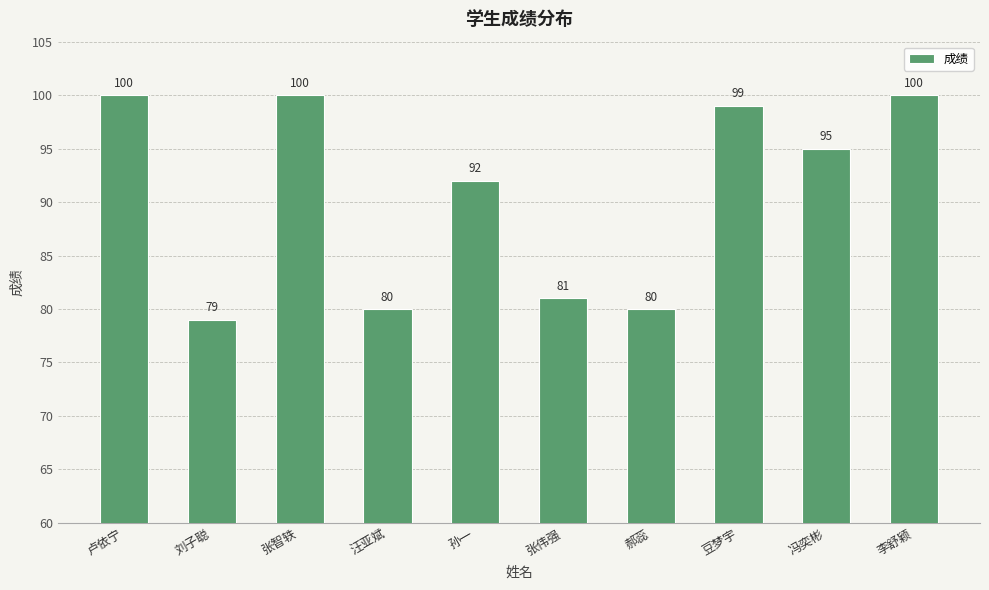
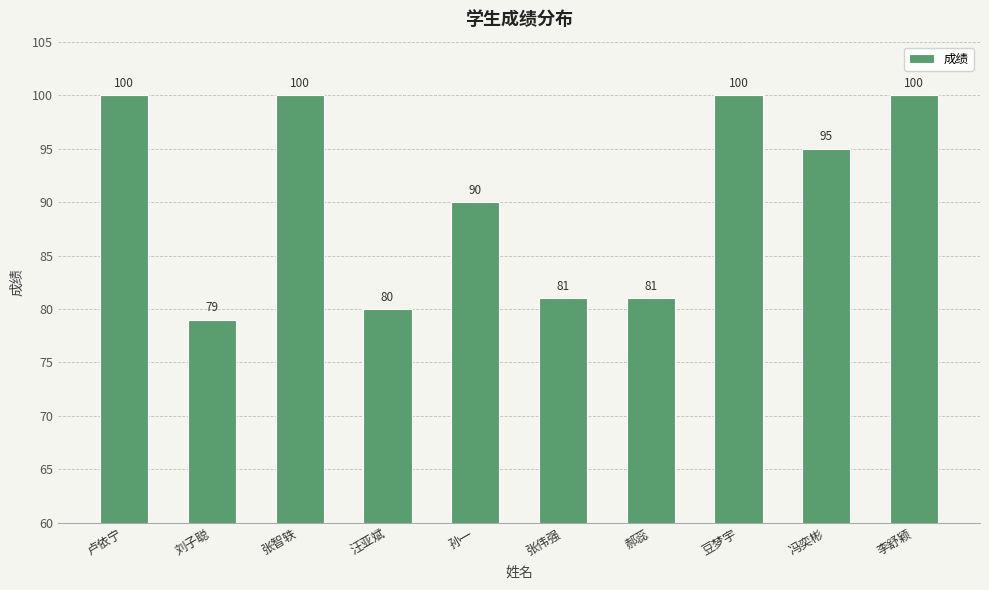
  {
    "卢依宁": 100,
    "刘子聪": 79,
    "张智轶": 100,
    "汪亚斌": 80,
-   "孙一": 92,
+   "孙一": 90,
    "张伟强": 81,
-   "郝蕊": 80,
-   "豆梦宇": 99,
+   "郝蕊": 81,
+   "豆梦宇": 100,
    "冯奕彬": 95,
    "李舒颖": 100
  }
